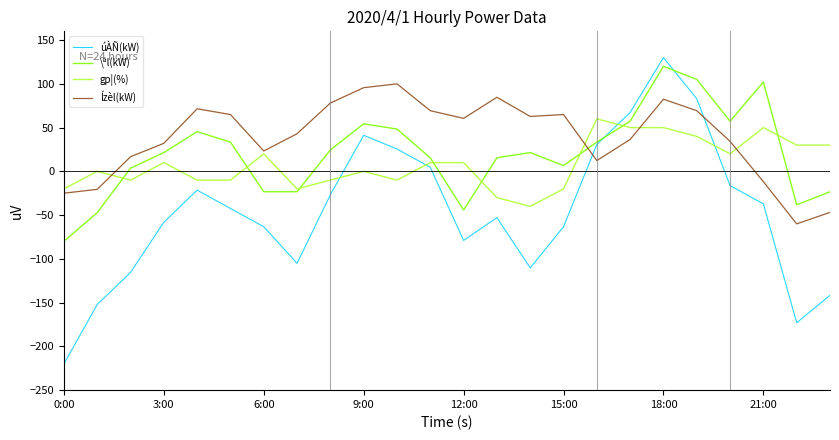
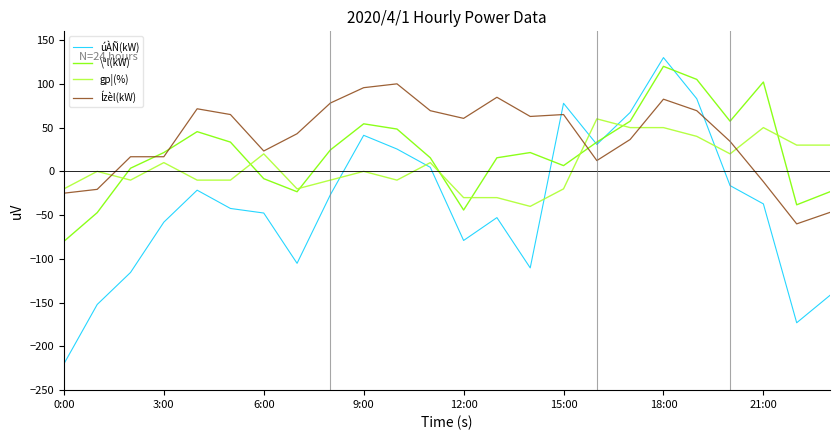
  {
    "úÀÑ(kW)": {
      "0:00": -220,
      "3:00": -60,
-     "6:00": -60,
+     "6:00": -50,
      "9:00": 40,
      "12:00": -80,
-     "15:00": -60,
+     "15:00": 80,
      "18:00": 130,
      "21:00": -40
    },
    "\\ªl(kW)": {
      "0:00": -80,
      "3:00": 20,
-     "6:00": -20,
+     "6:00": -10,
      "9:00": 50,
      "12:00": -40,
      "15:00": 10,
      "18:00": 120,
      "21:00": 100
    },
    "gp¦(%)": {
      "0:00": -20,
      "3:00": 10,
      "6:00": 20,
      "9:00": 0,
-     "12:00": 10,
+     "12:00": -30,
      "15:00": -20,
      "18:00": 50,
      "21:00": 50
    },
    "Ízèl(kW)": {
      "0:00": -20,
-     "3:00": 30,
+     "3:00": 20,
      "6:00": 20,
      "9:00": 100,
      "12:00": 60,
      "15:00": 60,
      "18:00": 80,
      "21:00": -10
    }
  }
